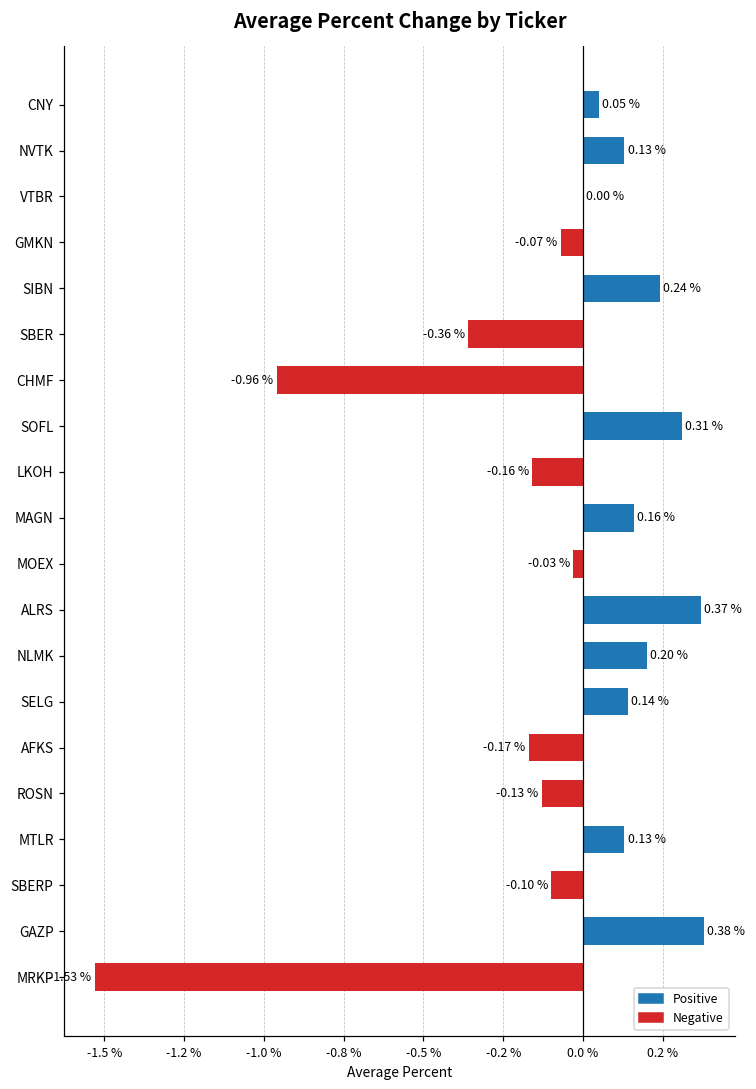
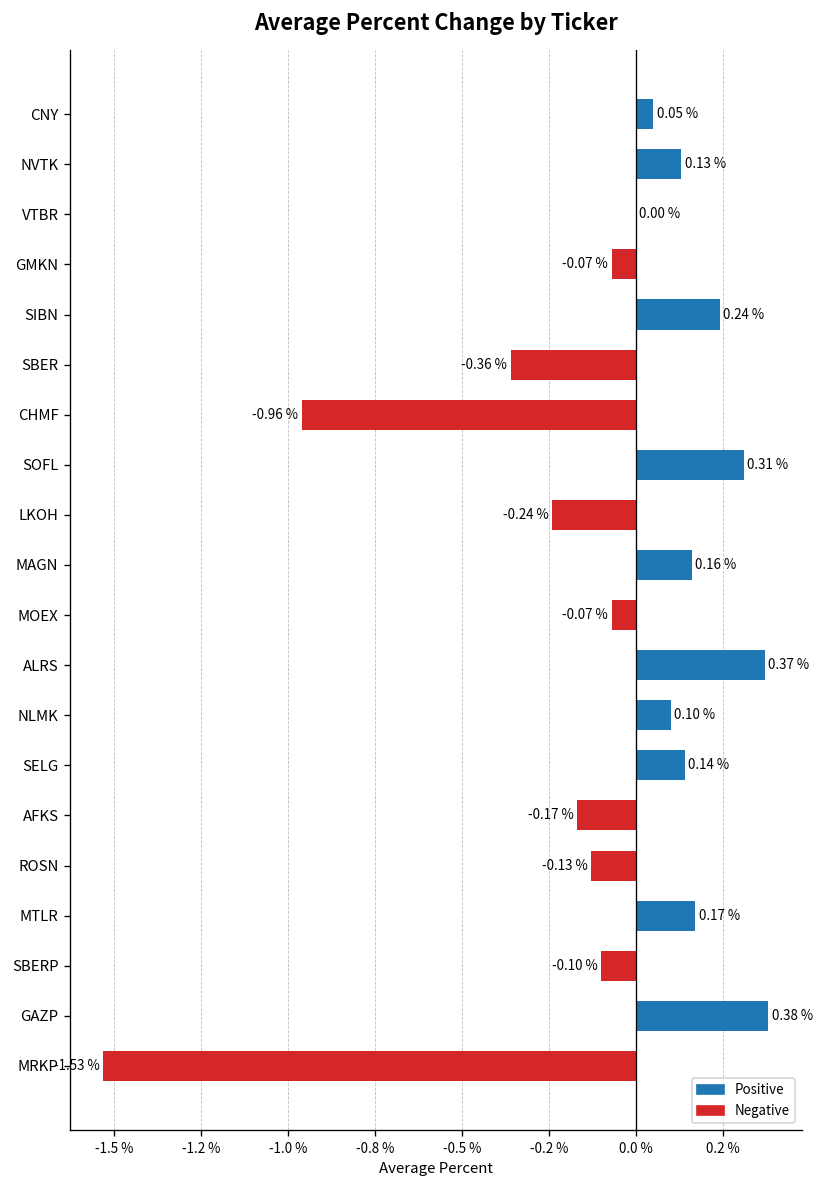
  {
    "CNY": "0.05 %",
    "NVTK": "0.13 %",
    "VTBR": "0.00 %",
    "GMKN": "-0.07 %",
    "SIBN": "0.24 %",
    "SBER": "-0.36 %",
    "CHMF": "-0.96 %",
    "SOFL": "0.31 %",
-   "LKOH": "-0.16 %",
+   "LKOH": "-0.24 %",
    "MAGN": "0.16 %",
-   "MOEX": "-0.03 %",
+   "MOEX": "-0.07 %",
    "ALRS": "0.37 %",
-   "NLMK": "0.20 %",
+   "NLMK": "0.10 %",
    "SELG": "0.14 %",
    "AFKS": "-0.17 %",
    "ROSN": "-0.13 %",
-   "MTLR": "0.13 %",
+   "MTLR": "0.17 %",
    "SBERP": "-0.10 %",
    "GAZP": "0.38 %",
    "MRKP": "-1.53 %"
  }
